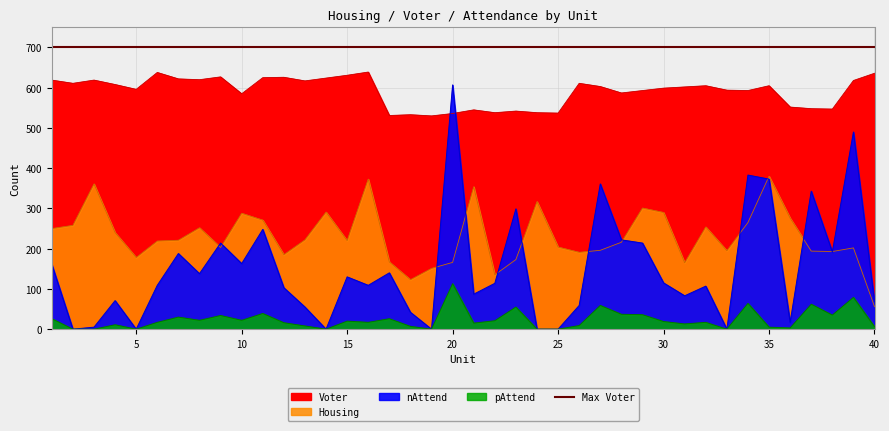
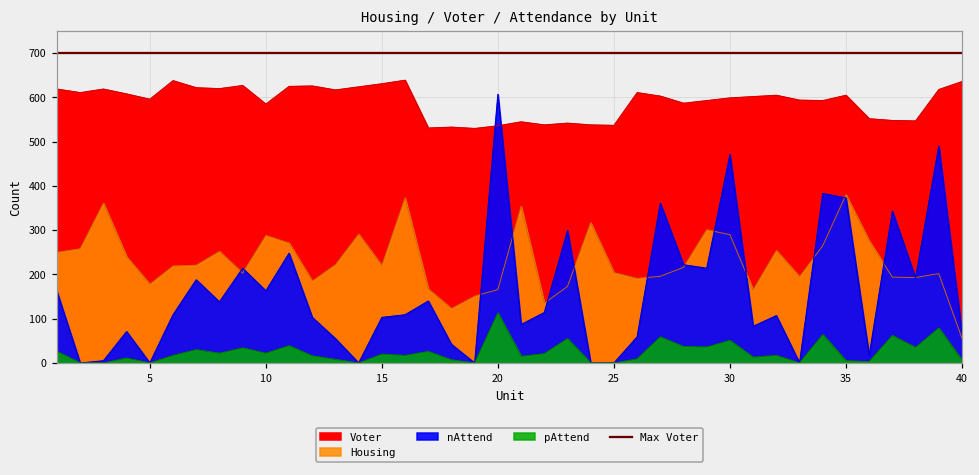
  {
    "Voter": {
      "5": 600,
      "10": 590,
      "15": 630,
      "20": 540,
      "25": 540,
      "30": 600,
      "35": 610,
      "40": 640
    },
    "Housing": {
      "5": 180,
      "10": 290,
      "15": 220,
      "20": 170,
      "25": 200,
      "30": 290,
      "35": 380,
      "40": 60
    },
    "nAttend": {
      "10": 160,
-     "15": 130,
+     "15": 100,
      "20": 610,
-     "30": 120,
+     "30": 470,
      "35": 370,
      "40": 70
    },
    "pAttend": {
      "10": 20,
      "15": 20,
      "20": 110,
-     "30": 20,
+     "30": 50,
      "35": 10,
      "40": 10
    }
  }
